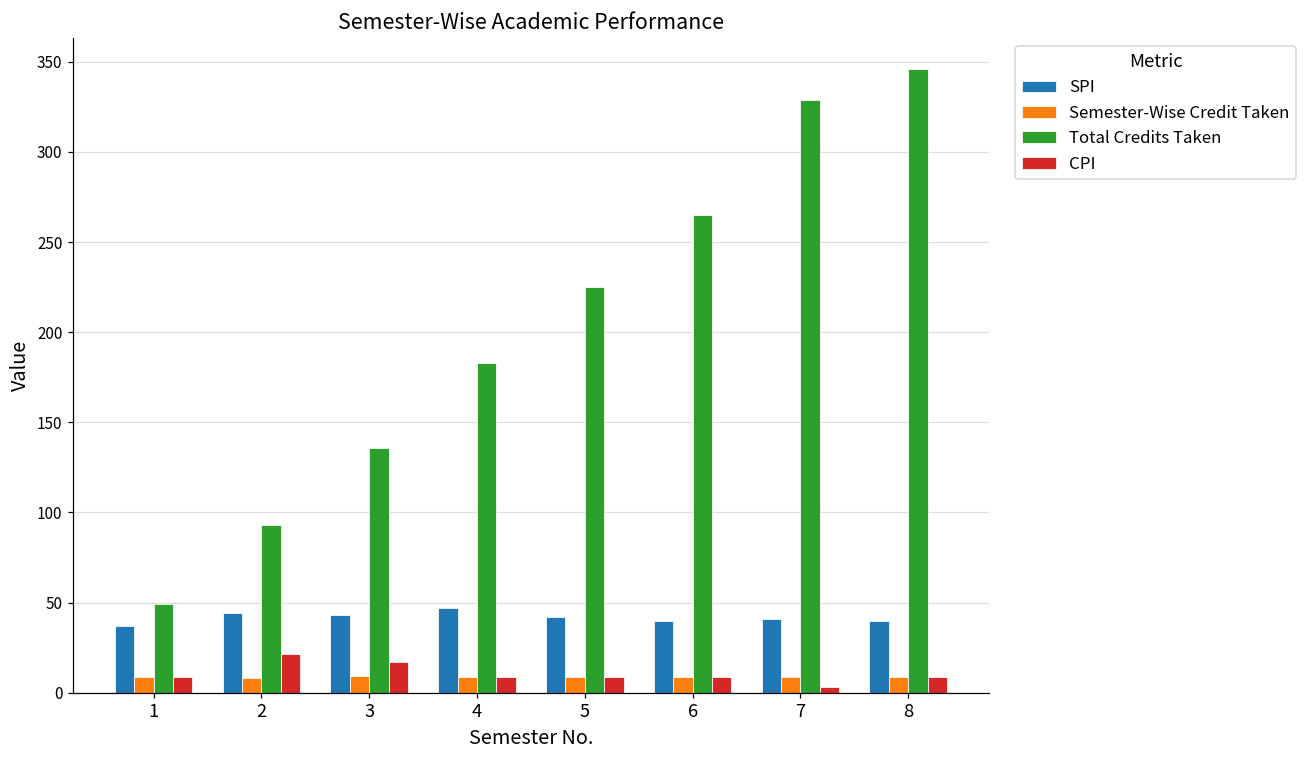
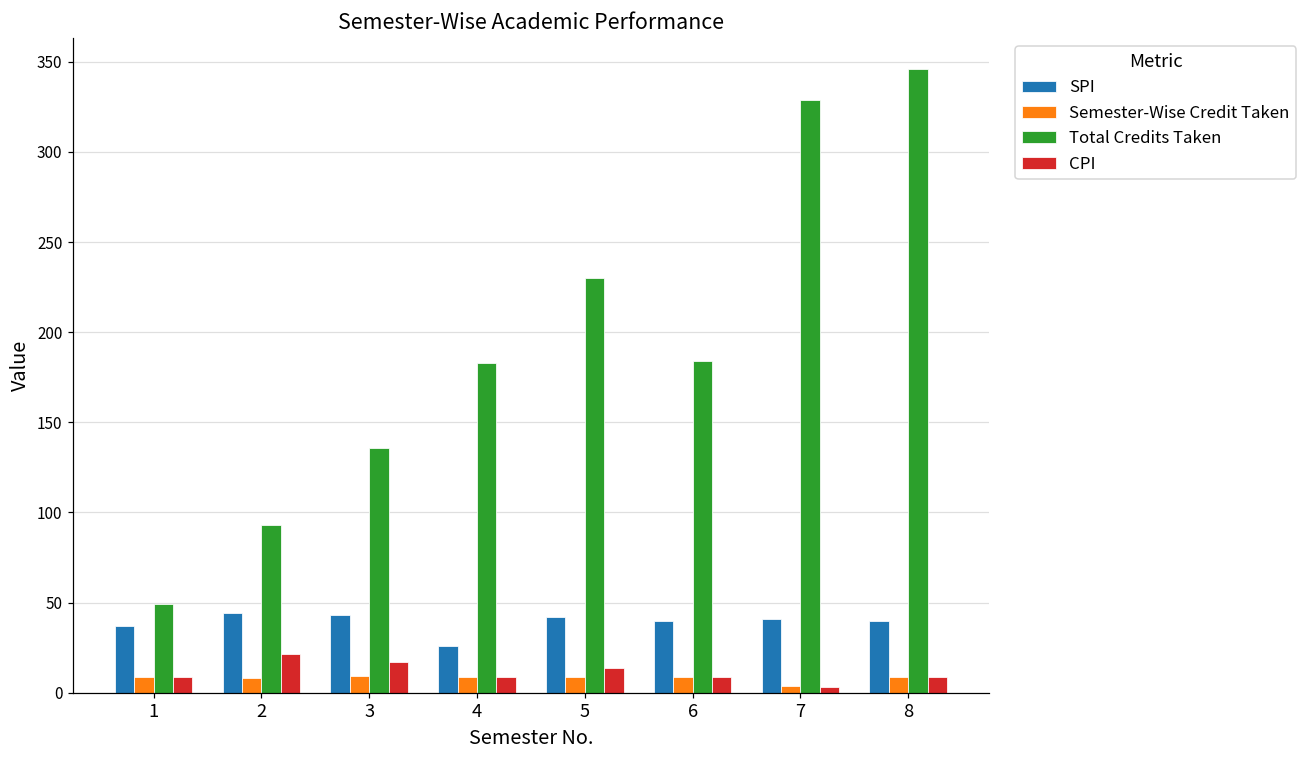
  {
    "SPI": {
      "1": 37,
      "2": 44,
      "3": 43,
-     "4": 47,
+     "4": 26,
      "5": 42,
      "6": 40,
      "7": 41,
      "8": 40
    },
    "Semester-Wise Credit Taken": {
      "1": 9,
      "2": 8,
      "3": 9,
      "4": 9,
      "5": 9,
      "6": 9,
-     "7": 9,
+     "7": 4,
      "8": 9
    },
    "Total Credits Taken": {
      "1": 49,
      "2": 93,
      "3": 136,
      "4": 183,
-     "5": 225,
-     "6": 265,
+     "5": 230,
+     "6": 184,
      "7": 329,
      "8": 346
    },
    "CPI": {
      "1": 9,
      "2": 21,
      "3": 17,
      "4": 9,
-     "5": 9,
+     "5": 14,
      "6": 9,
      "7": 3,
      "8": 9
    }
  }
